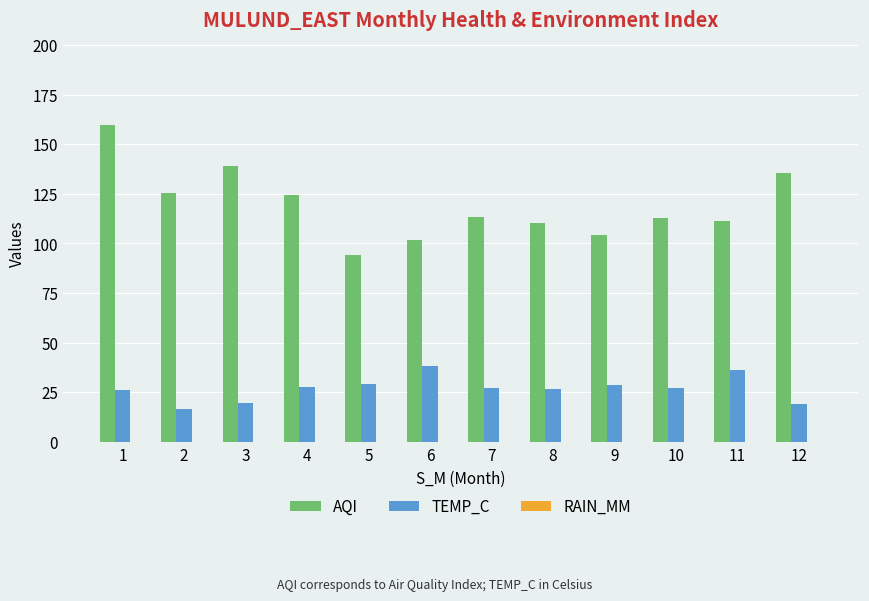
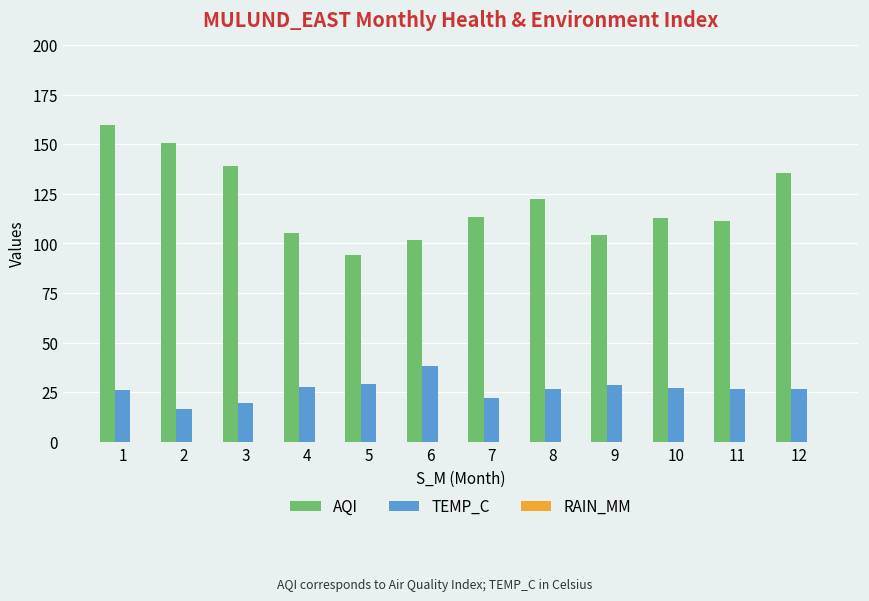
  {
    "AQI": {
      "1": 160,
-     "2": 126,
+     "2": 151,
      "3": 139,
-     "4": 124,
+     "4": 105,
      "5": 94,
      "6": 102,
      "7": 113,
-     "8": 110,
+     "8": 122,
      "9": 104,
      "10": 113,
      "11": 111,
      "12": 136
    },
    "TEMP_C": {
      "1": 26,
      "2": 16,
      "3": 20,
      "4": 28,
      "5": 29,
      "6": 38,
-     "7": 27,
+     "7": 22,
      "8": 27,
      "9": 29,
      "10": 27,
-     "11": 36,
-     "12": 19
+     "11": 27,
+     "12": 27
    },
    "RAIN_MM": {
      "1": 0,
      "2": 0,
      "3": 0,
      "4": 0,
      "5": 0,
      "6": 0,
      "7": 0,
      "8": 0,
      "9": 0,
      "10": 0,
      "11": 0,
      "12": 0
    }
  }
